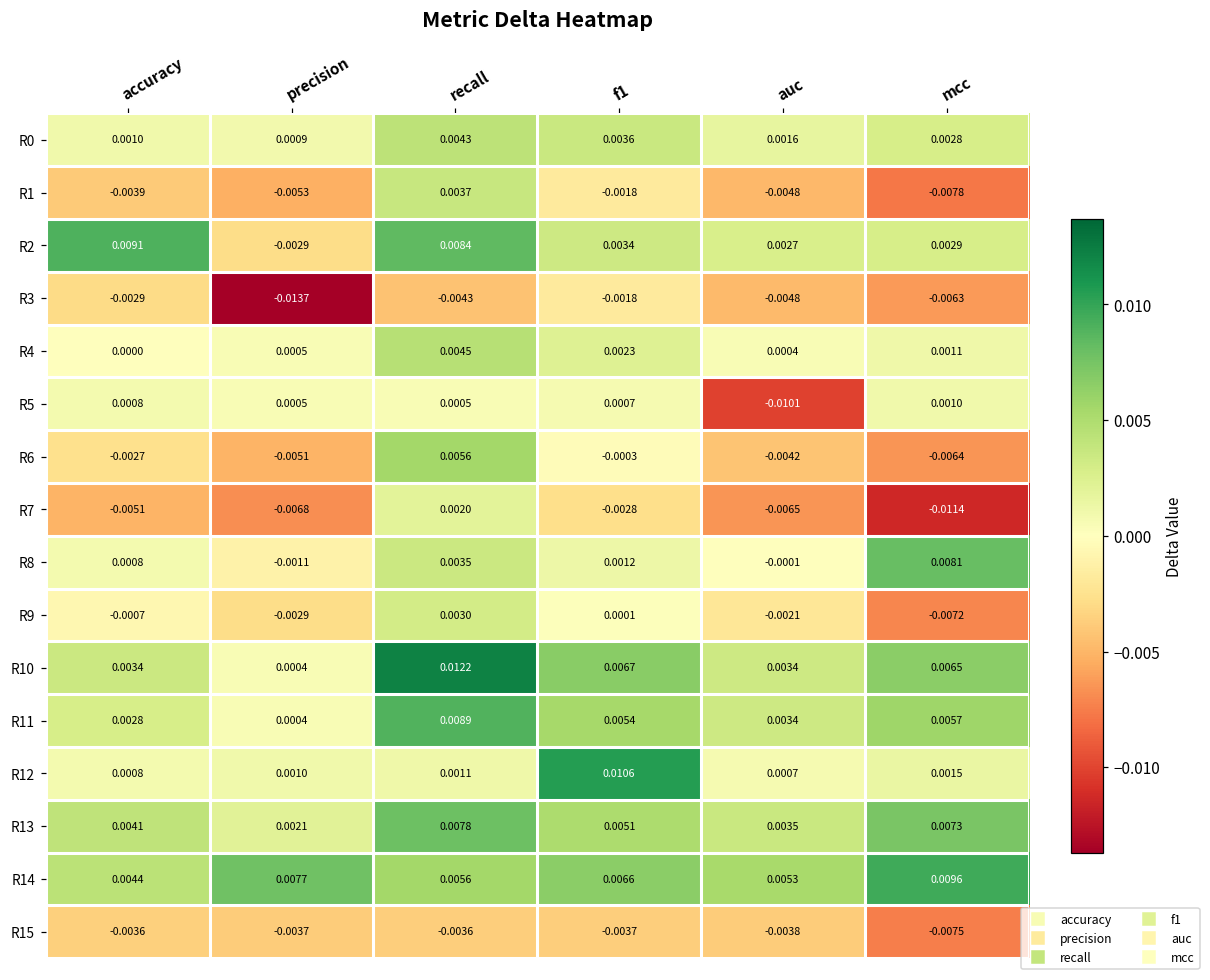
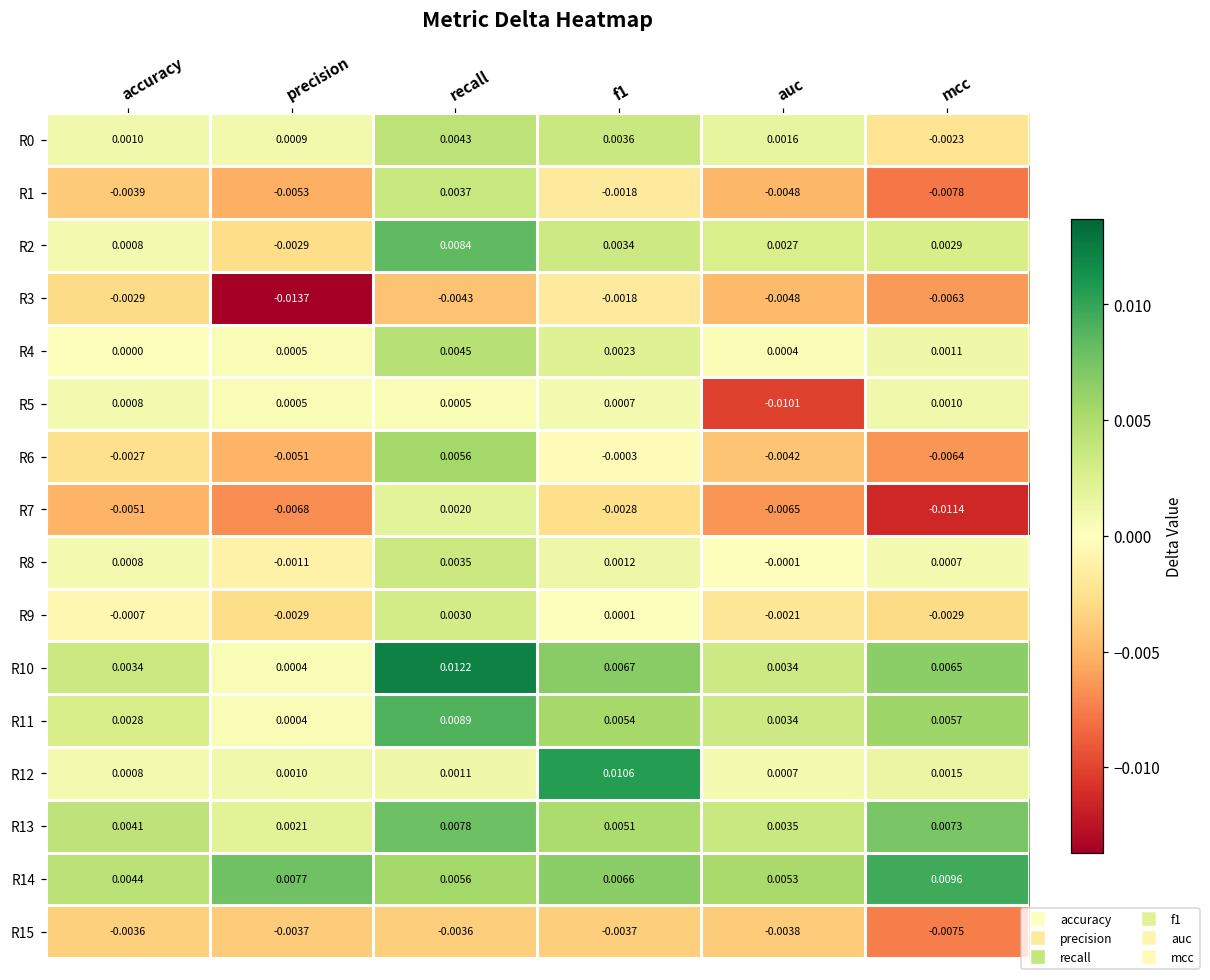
  {
    "R0": {
      "accuracy": 0.0010,
      "precision": 0.0009,
      "recall": 0.0043,
      "f1": 0.0036,
      "auc": 0.0016,
-     "mcc": 0.0028
+     "mcc": -0.0023
    },
    "R1": {
      "accuracy": -0.0039,
      "precision": -0.0053,
      "recall": 0.0037,
      "f1": -0.0018,
      "auc": -0.0048,
      "mcc": -0.0078
    },
    "R2": {
-     "accuracy": 0.0091,
+     "accuracy": 0.0008,
      "precision": -0.0029,
      "recall": 0.0084,
      "f1": 0.0034,
      "auc": 0.0027,
      "mcc": 0.0029
    },
    "R3": {
      "accuracy": -0.0029,
      "precision": -0.0137,
      "recall": -0.0043,
      "f1": -0.0018,
      "auc": -0.0048,
      "mcc": -0.0063
    },
    "R4": {
      "accuracy": 0.0000,
      "precision": 0.0005,
      "recall": 0.0045,
      "f1": 0.0023,
      "auc": 0.0004,
      "mcc": 0.0011
    },
    "R5": {
      "accuracy": 0.0008,
      "precision": 0.0005,
      "recall": 0.0005,
      "f1": 0.0007,
      "auc": -0.0101,
      "mcc": 0.0010
    },
    "R6": {
      "accuracy": -0.0027,
      "precision": -0.0051,
      "recall": 0.0056,
      "f1": -0.0003,
      "auc": -0.0042,
      "mcc": -0.0064
    },
    "R7": {
      "accuracy": -0.0051,
      "precision": -0.0068,
      "recall": 0.0020,
      "f1": -0.0028,
      "auc": -0.0065,
      "mcc": -0.0114
    },
    "R8": {
      "accuracy": 0.0008,
      "precision": -0.0011,
      "recall": 0.0035,
      "f1": 0.0012,
      "auc": -0.0001,
-     "mcc": 0.0081
+     "mcc": 0.0007
    },
    "R9": {
      "accuracy": -0.0007,
      "precision": -0.0029,
      "recall": 0.0030,
      "f1": 0.0001,
      "auc": -0.0021,
-     "mcc": -0.0072
+     "mcc": -0.0029
    },
    "R10": {
      "accuracy": 0.0034,
      "precision": 0.0004,
      "recall": 0.0122,
      "f1": 0.0067,
      "auc": 0.0034,
      "mcc": 0.0065
    },
    "R11": {
      "accuracy": 0.0028,
      "precision": 0.0004,
      "recall": 0.0089,
      "f1": 0.0054,
      "auc": 0.0034,
      "mcc": 0.0057
    },
    "R12": {
      "accuracy": 0.0008,
      "precision": 0.0010,
      "recall": 0.0011,
      "f1": 0.0106,
      "auc": 0.0007,
      "mcc": 0.0015
    },
    "R13": {
      "accuracy": 0.0041,
      "precision": 0.0021,
      "recall": 0.0078,
      "f1": 0.0051,
      "auc": 0.0035,
      "mcc": 0.0073
    },
    "R14": {
      "accuracy": 0.0044,
      "precision": 0.0077,
      "recall": 0.0056,
      "f1": 0.0066,
      "auc": 0.0053,
      "mcc": 0.0096
    },
    "R15": {
      "accuracy": -0.0036,
      "precision": -0.0037,
      "recall": -0.0036,
      "f1": -0.0037,
      "auc": -0.0038,
      "mcc": -0.0075
    }
  }
